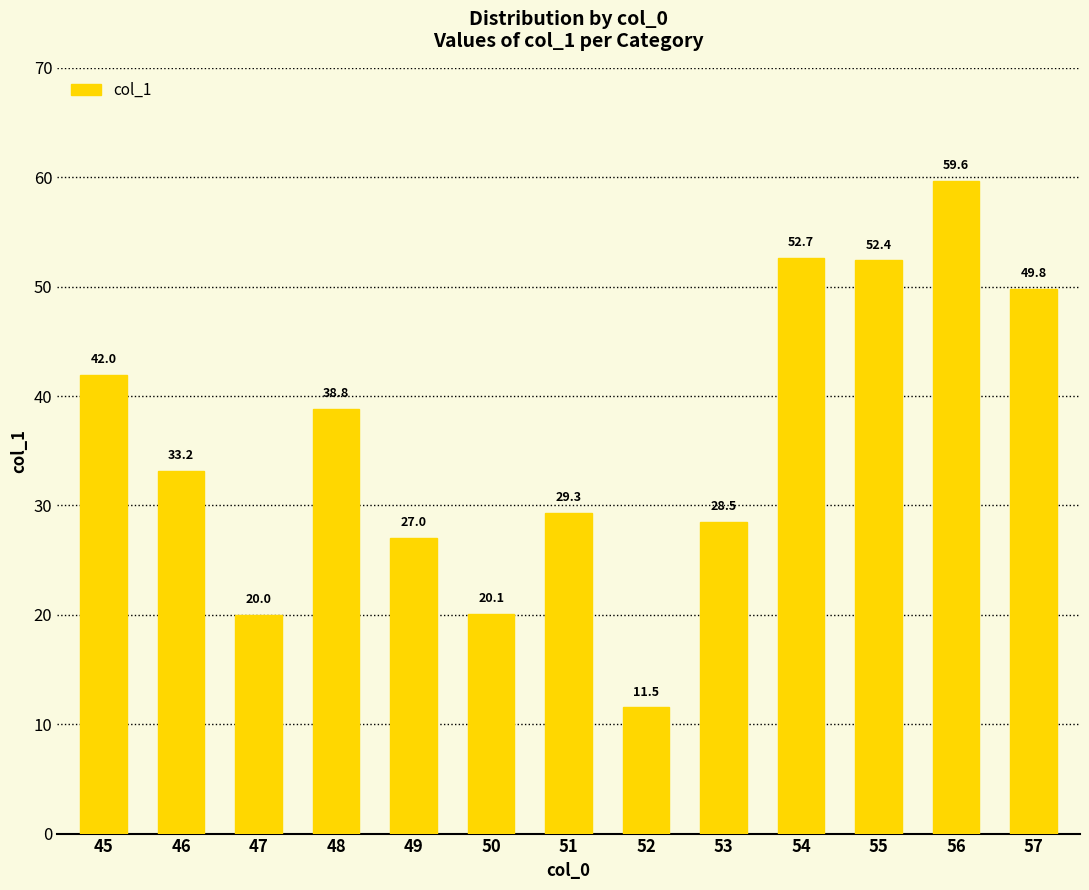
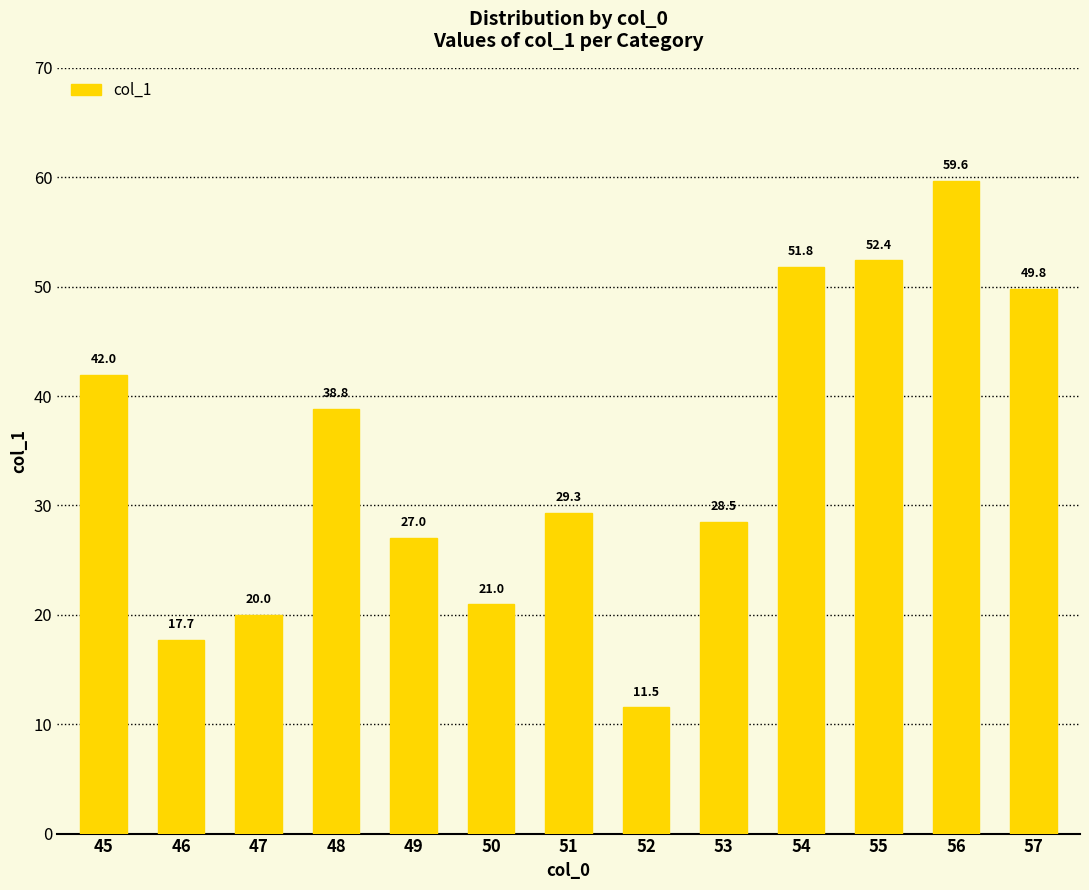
  {
    "45": 42.0,
-   "46": 33.2,
+   "46": 17.7,
    "47": 20.0,
    "48": 38.8,
    "49": 27.0,
-   "50": 20.1,
+   "50": 21.0,
    "51": 29.3,
    "52": 11.5,
    "53": 28.5,
-   "54": 52.7,
+   "54": 51.8,
    "55": 52.4,
    "56": 59.6,
    "57": 49.8
  }
